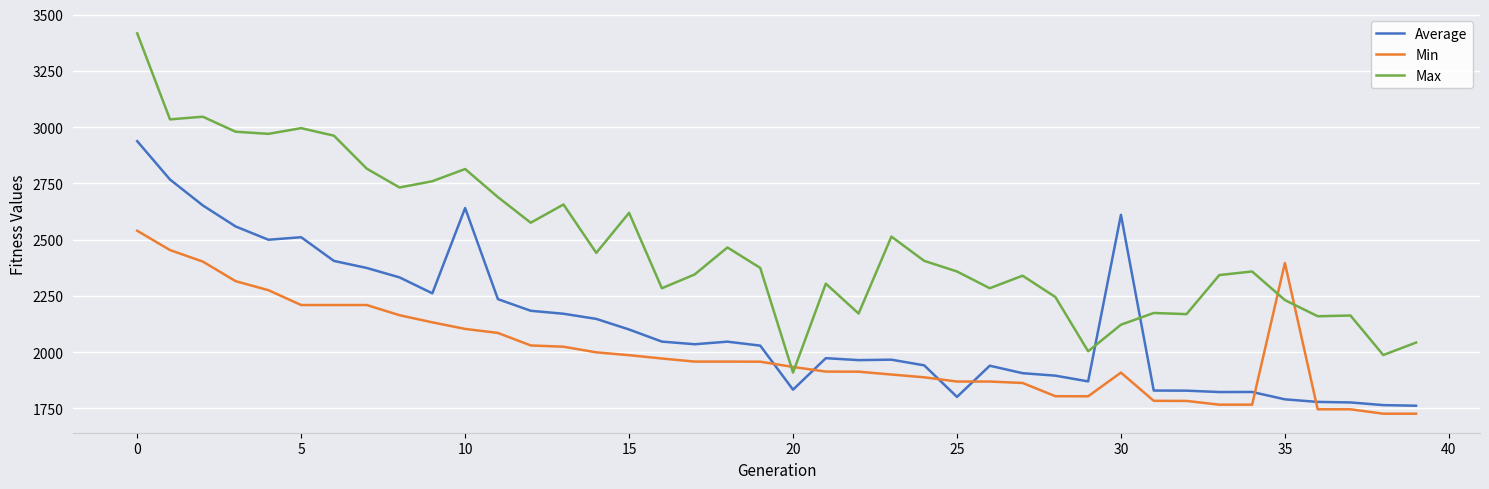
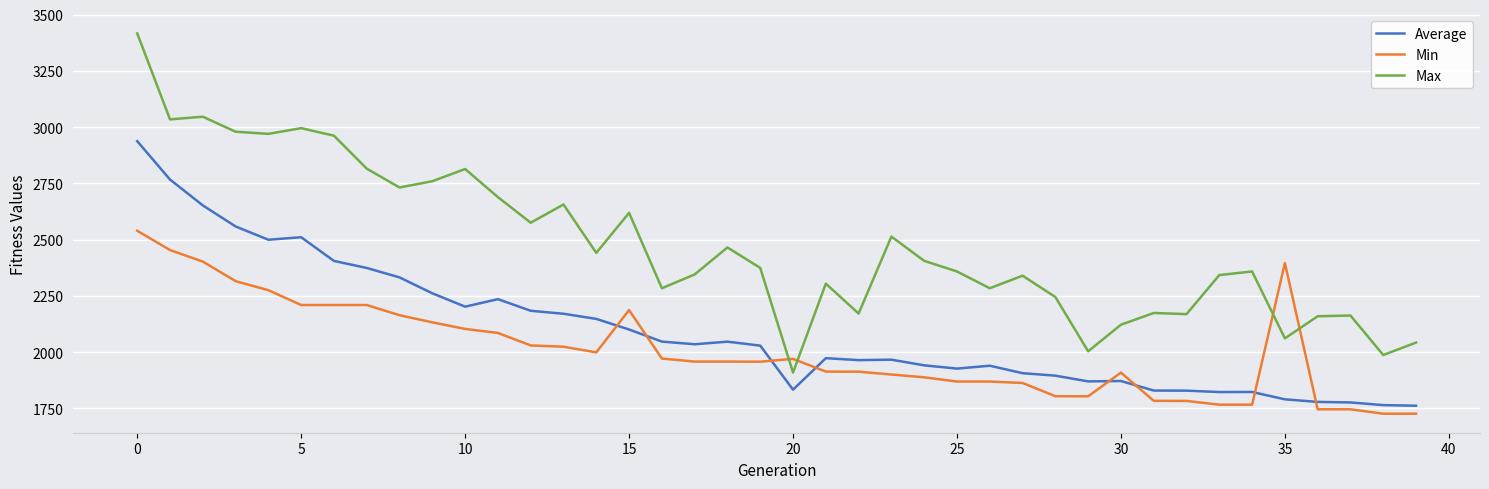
  {
    "Average": {
      "0": 2940,
      "5": 2510,
-     "10": 2640,
+     "10": 2200,
      "15": 2100,
      "20": 1830,
-     "25": 1800,
-     "30": 2610,
+     "25": 1930,
+     "30": 1870,
      "35": 1790
    },
    "Min": {
      "0": 2540,
      "5": 2210,
      "10": 2100,
-     "15": 1990,
-     "20": 1930,
+     "15": 2190,
+     "20": 1970,
      "25": 1870,
      "30": 1910,
      "35": 2400
    },
    "Max": {
      "0": 3420,
      "5": 3000,
      "10": 2810,
      "15": 2620,
      "20": 1910,
      "25": 2360,
      "30": 2120,
-     "35": 2230
+     "35": 2060
    }
  }
